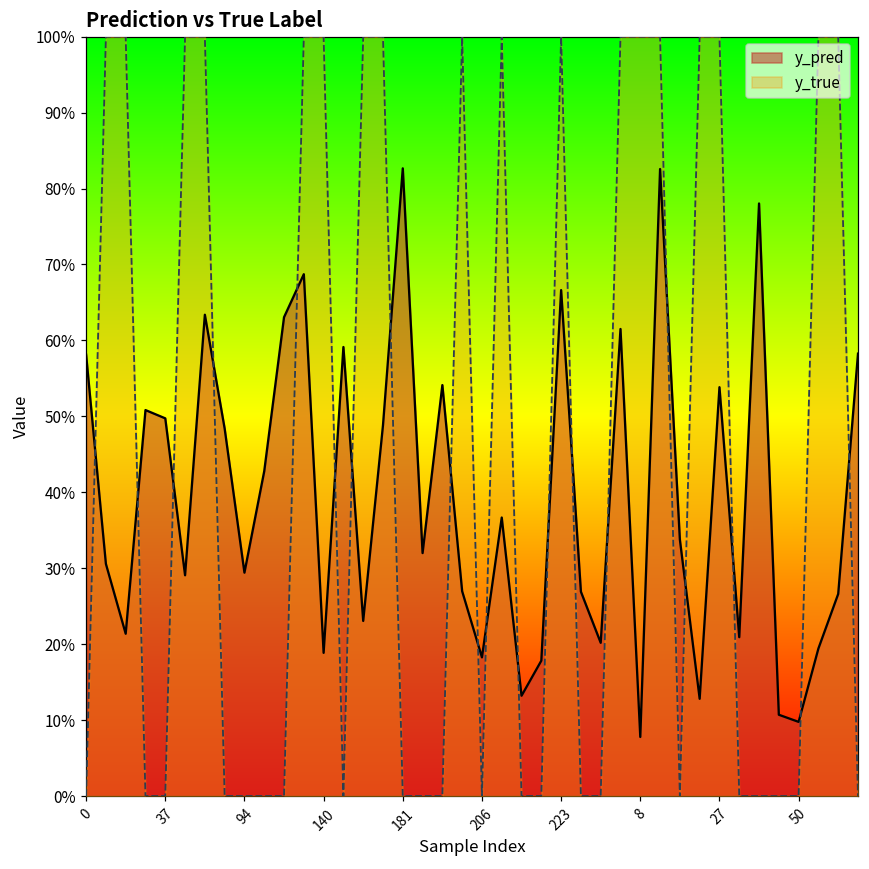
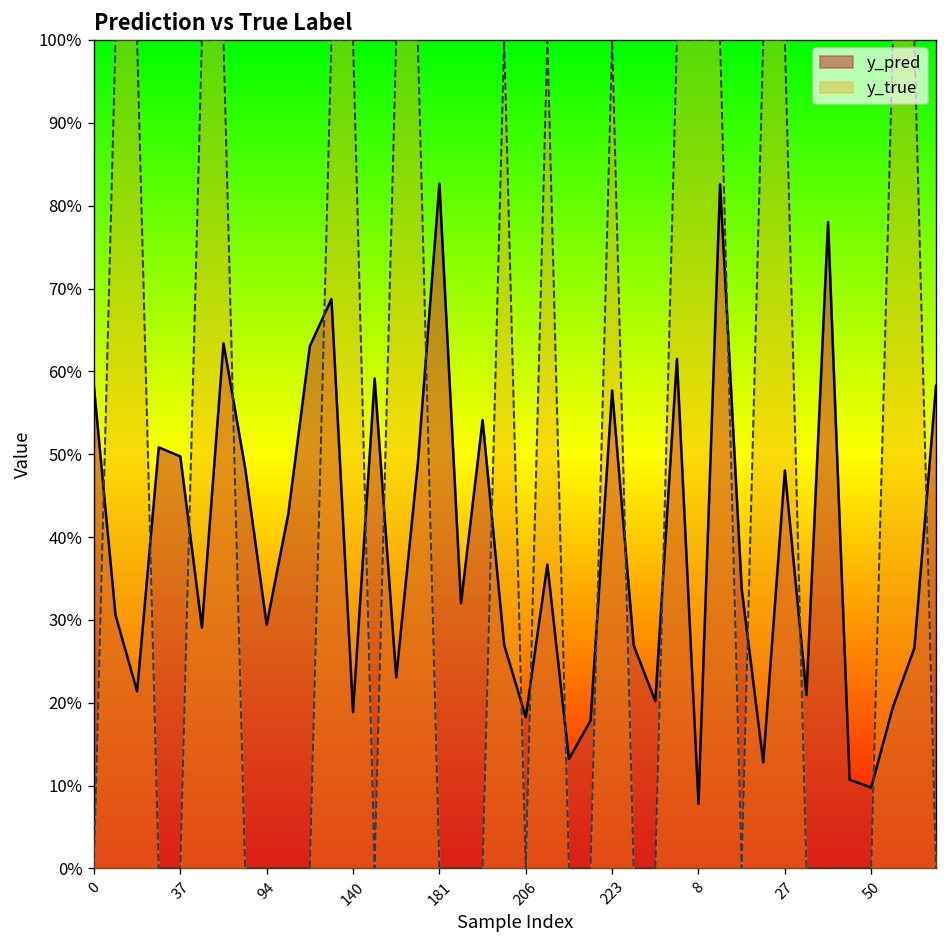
  {
    "y_pred": {
      "0": "58%",
      "37": "50%",
      "94": "29%",
      "140": "19%",
      "181": "83%",
      "206": "18%",
-     "223": "67%",
+     "223": "58%",
      "8": "8%",
-     "27": "54%",
+     "27": "48%",
      "50": "10%"
    },
    "y_true": {
      "0": "0%",
      "37": "0%",
      "94": "0%",
      "140": "100%",
      "181": "0%",
      "206": "0%",
      "223": "100%",
      "8": "100%",
      "27": "100%",
      "50": "0%"
    }
  }
